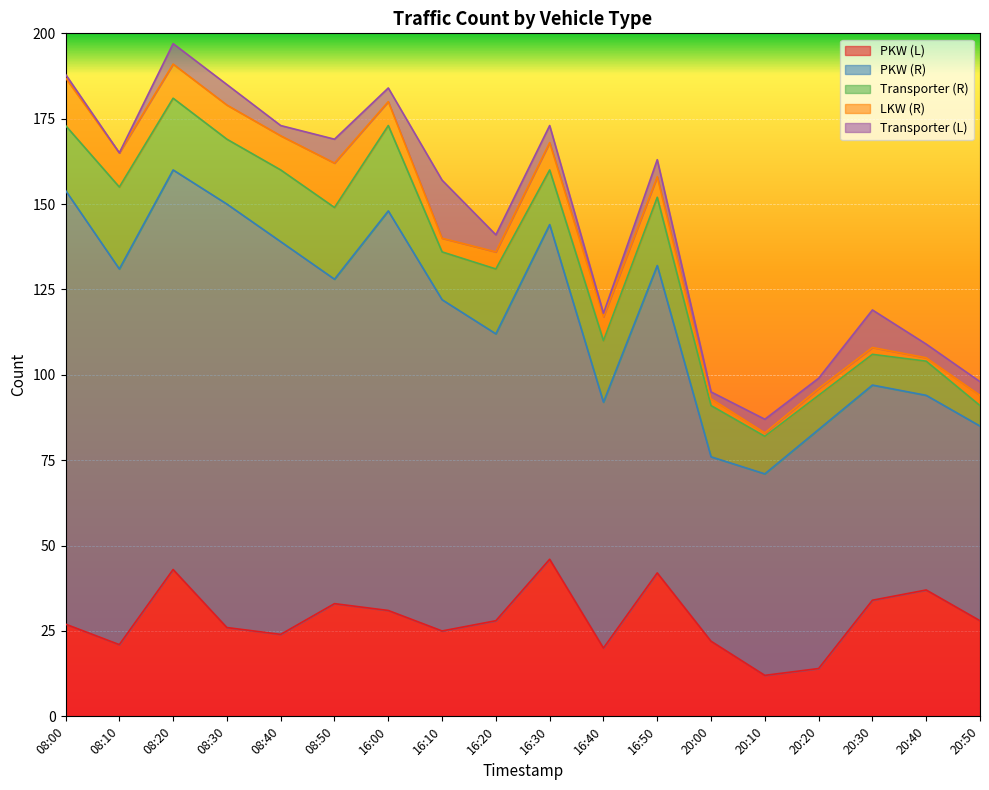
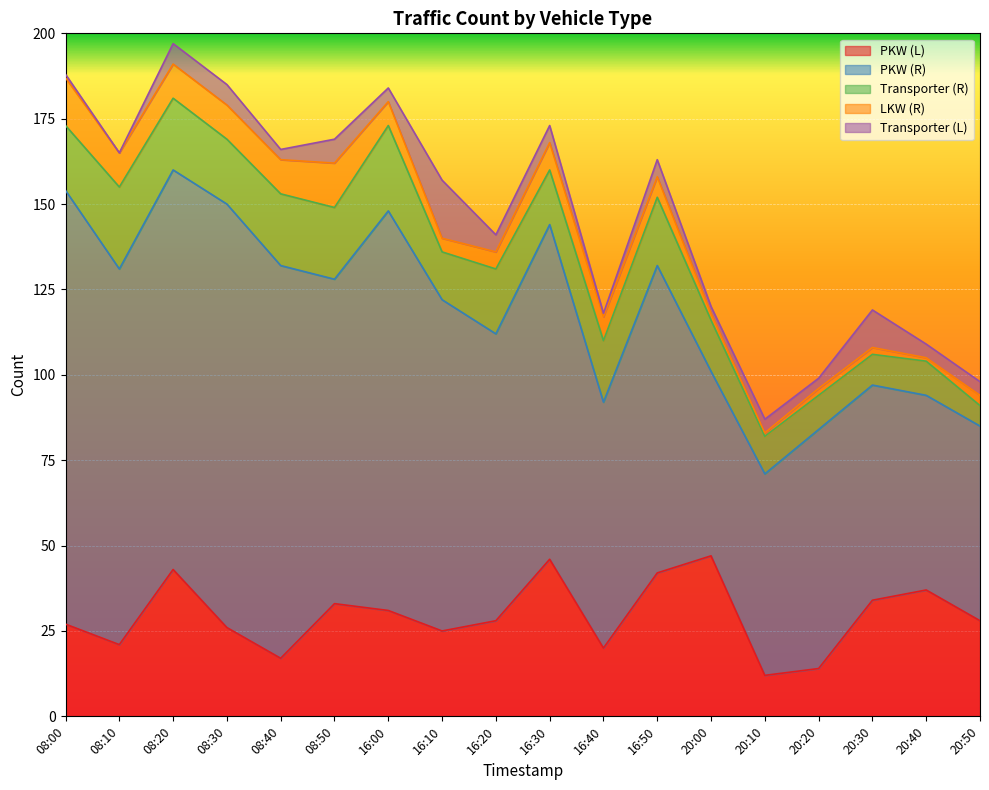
  {
    "PKW (L)": {
      "08:00": 27,
      "08:10": 21,
      "08:20": 43,
      "08:30": 26,
-     "08:40": 24,
+     "08:40": 17,
      "08:50": 33,
      "16:00": 31,
      "16:10": 25,
      "16:20": 28,
      "16:30": 46,
      "16:40": 20,
      "16:50": 42,
-     "20:00": 22,
+     "20:00": 47,
      "20:10": 12,
      "20:20": 14,
      "20:30": 34,
      "20:40": 37,
      "20:50": 28
    },
    "PKW (R)": {
      "08:00": 127,
      "08:10": 110,
      "08:20": 117,
      "08:30": 124,
      "08:40": 115,
      "08:50": 95,
      "16:00": 117,
      "16:10": 97,
      "16:20": 84,
      "16:30": 98,
      "16:40": 72,
      "16:50": 90,
      "20:00": 54,
      "20:10": 59,
      "20:20": 70,
      "20:30": 63,
      "20:40": 57,
      "20:50": 57
    },
    "Transporter (R)": {
      "08:00": 19,
      "08:10": 24,
      "08:20": 21,
      "08:30": 19,
      "08:40": 21,
      "08:50": 21,
      "16:00": 25,
      "16:10": 14,
      "16:20": 19,
      "16:30": 16,
      "16:40": 18,
      "16:50": 20,
      "20:00": 15,
      "20:10": 11,
      "20:20": 10,
      "20:30": 9,
      "20:40": 10,
      "20:50": 6
    },
    "LKW (R)": {
      "08:00": 14,
      "08:20": 10,
      "08:30": 10,
      "08:40": 10,
      "08:50": 13,
      "16:00": 7,
      "16:10": 4,
      "16:20": 5,
      "16:30": 8,
      "16:40": 7,
      "16:50": 6,
      "20:00": 2,
      "20:10": 1,
      "20:20": 2,
      "20:30": 2,
      "20:40": 1,
      "20:50": 3
    },
    "Transporter (L)": {
      "08:00": 1,
      "08:20": 6,
      "08:30": 6,
      "08:40": 3,
      "08:50": 7,
      "16:00": 4,
      "16:10": 17,
      "16:20": 5,
      "16:30": 5,
      "16:40": 1,
      "16:50": 5,
      "20:00": 2,
      "20:10": 4,
      "20:20": 3,
      "20:30": 11,
      "20:40": 4,
      "20:50": 4
    }
  }
